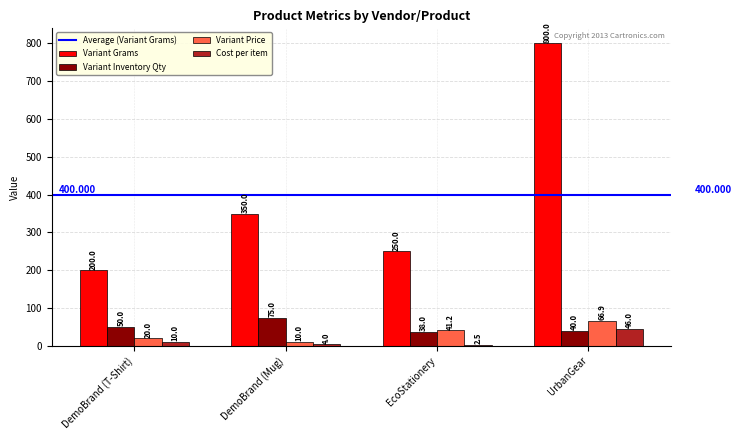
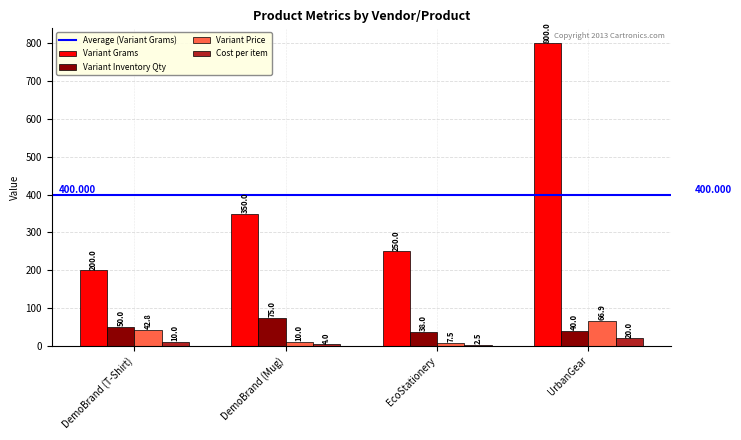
  {
    "Variant Grams": {
      "DemoBrand (T-Shirt)": 200.0,
      "DemoBrand (Mug)": 350.0,
      "EcoStationery": 250.0,
      "UrbanGear": 800.0
    },
    "Variant Inventory Qty": {
      "DemoBrand (T-Shirt)": 50.0,
      "DemoBrand (Mug)": 75.0,
      "EcoStationery": 38.0,
      "UrbanGear": 40.0
    },
    "Variant Price": {
-     "DemoBrand (T-Shirt)": 20.0,
+     "DemoBrand (T-Shirt)": 42.8,
      "DemoBrand (Mug)": 10.0,
-     "EcoStationery": 41.2,
+     "EcoStationery": 7.5,
      "UrbanGear": 66.9
    },
    "Cost per item": {
      "DemoBrand (T-Shirt)": 10.0,
      "DemoBrand (Mug)": 4.0,
      "EcoStationery": 2.5,
-     "UrbanGear": 46.0
+     "UrbanGear": 20.0
    }
  }
